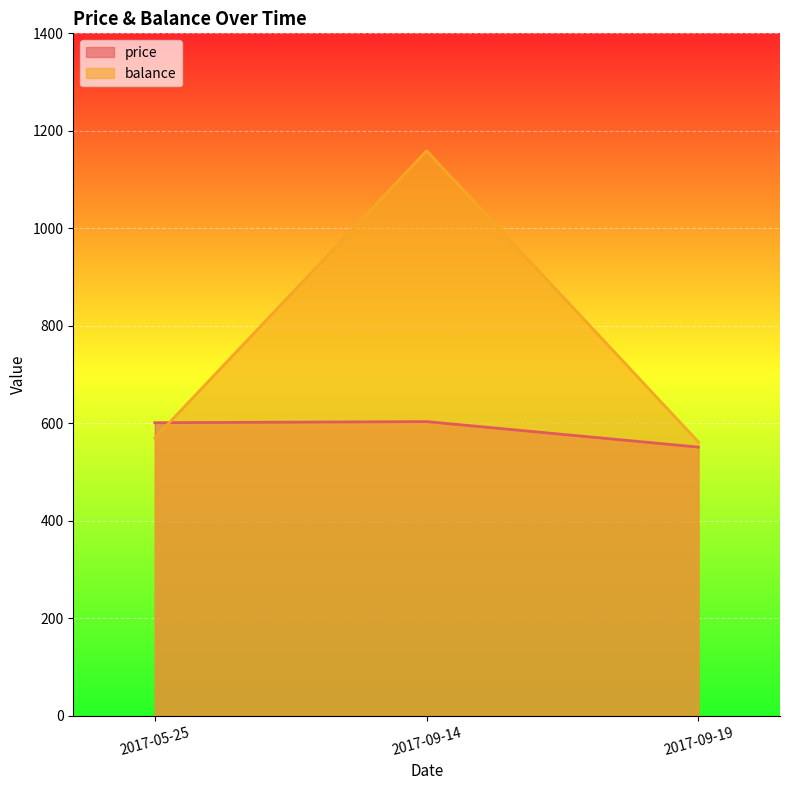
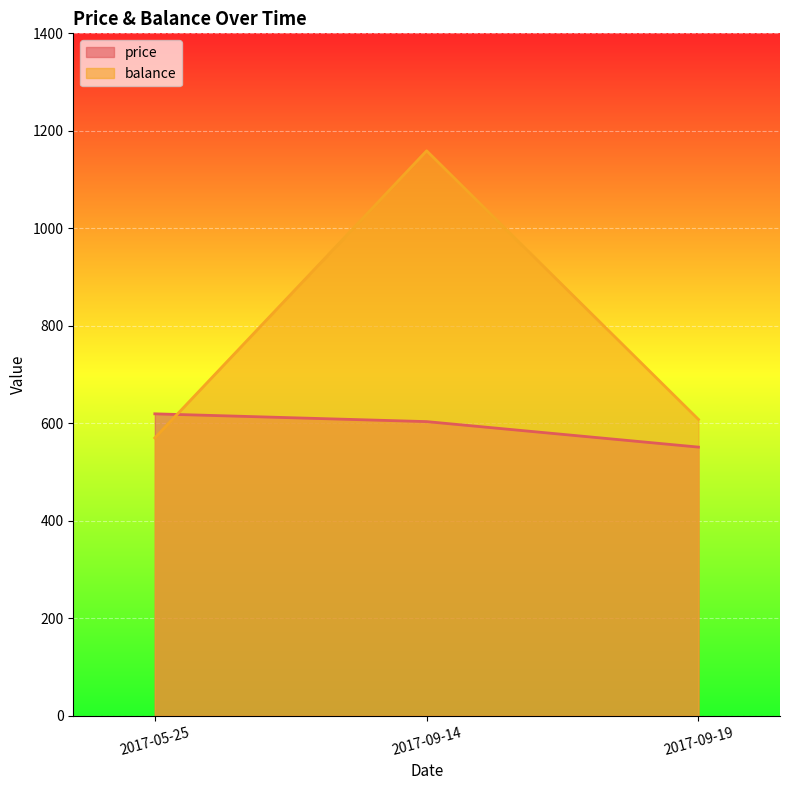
  {
    "price": {
-     "2017-05-25": 600,
+     "2017-05-25": 620,
      "2017-09-14": 600,
      "2017-09-19": 550
    },
    "balance": {
      "2017-05-25": 570,
      "2017-09-14": 1160,
-     "2017-09-19": 560
+     "2017-09-19": 610
    }
  }
